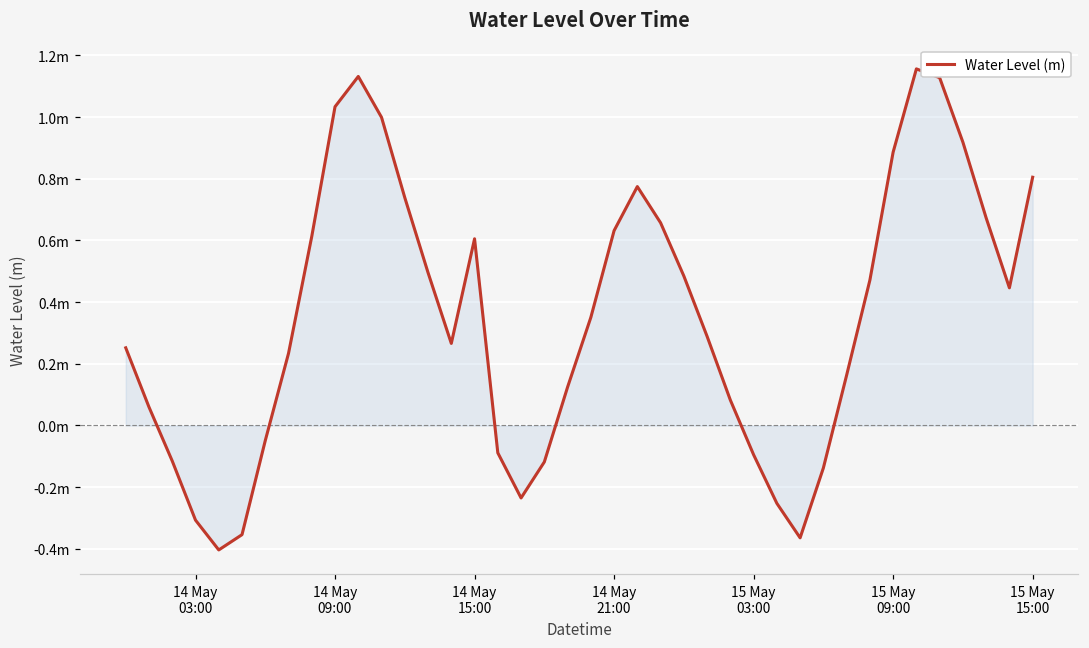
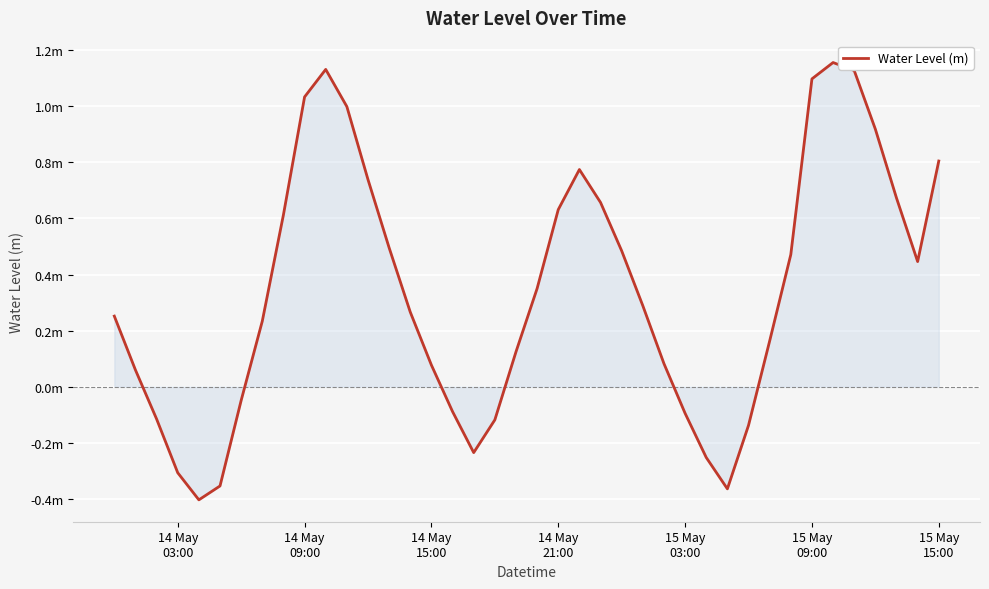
  {
    "Water Level (m)": {
      "14 May 03:00": "-0.31m",
-     "14 May 15:00": "0.61m",
+     "14 May 15:00": "0.08m",
      "15 May 03:00": "-0.09m",
-     "15 May 09:00": "0.89m"
+     "15 May 09:00": "1.10m"
    }
  }
